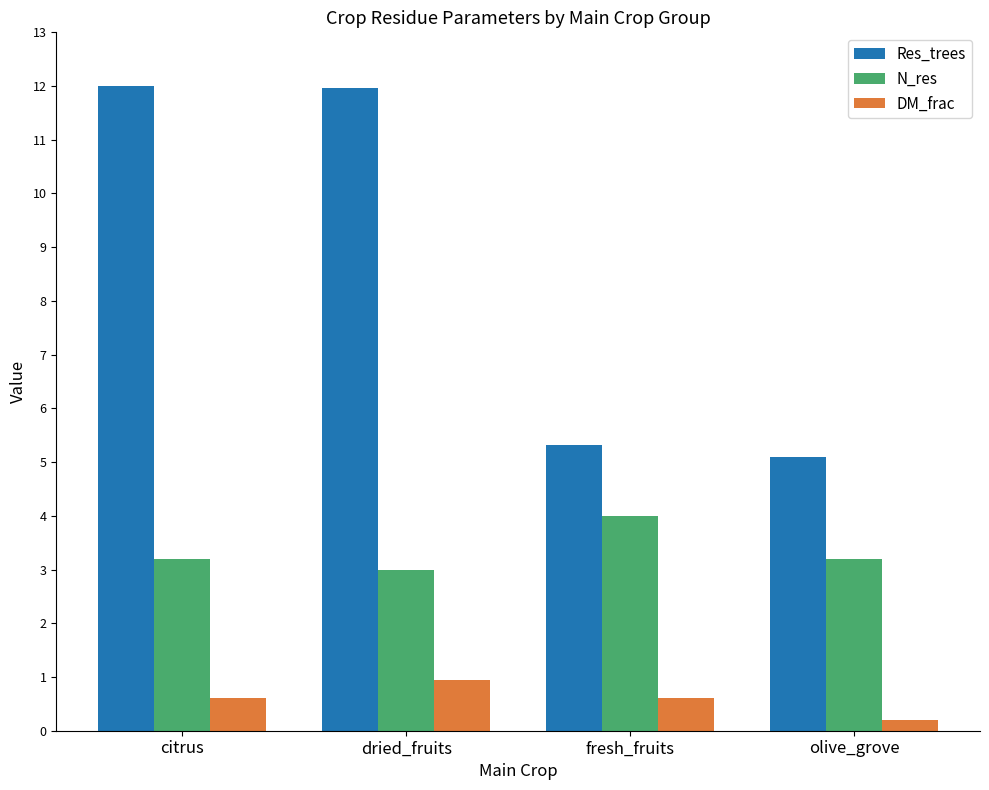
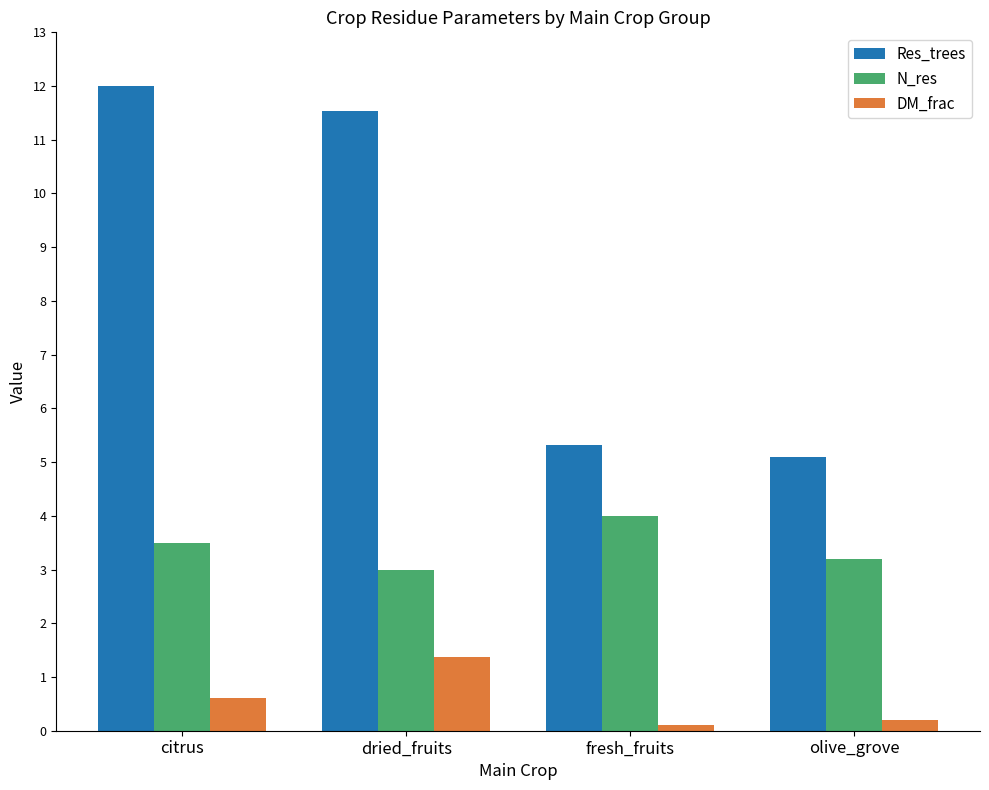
  {
    "Res_trees": {
      "citrus": 12.0,
-     "dried_fruits": 12.0,
+     "dried_fruits": 11.5,
      "fresh_fruits": 5.3,
      "olive_grove": 5.1
    },
    "N_res": {
-     "citrus": 3.2,
+     "citrus": 3.5,
      "dried_fruits": 3.0,
      "fresh_fruits": 4.0,
      "olive_grove": 3.2
    },
    "DM_frac": {
      "citrus": 0.6,
-     "dried_fruits": 0.9,
-     "fresh_fruits": 0.6,
+     "dried_fruits": 1.4,
+     "fresh_fruits": 0.1,
      "olive_grove": 0.2
    }
  }
